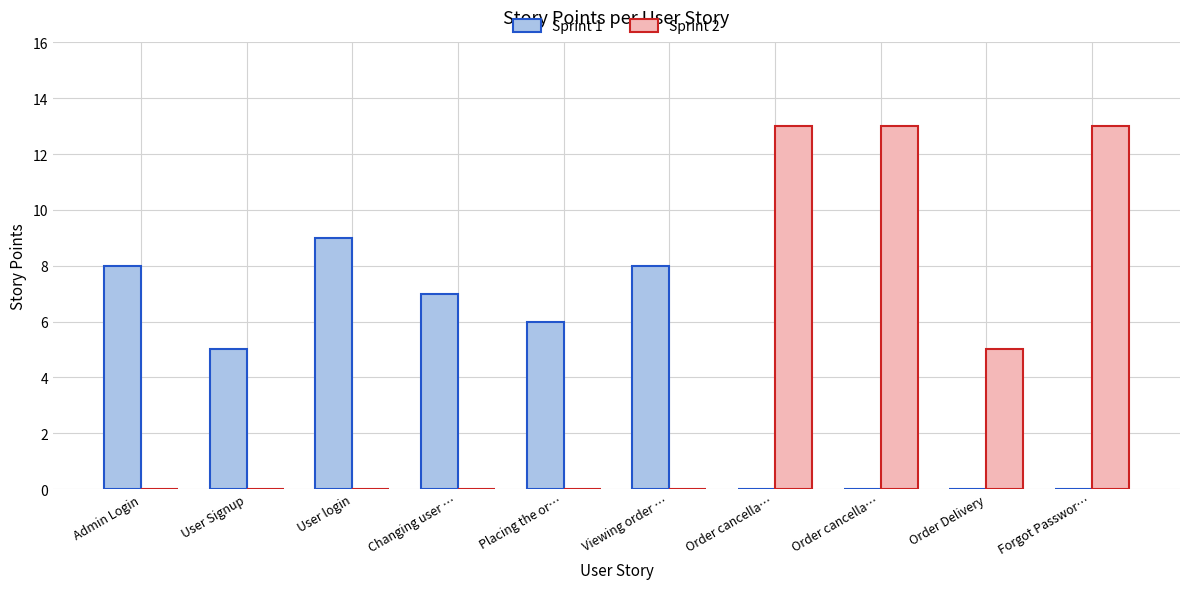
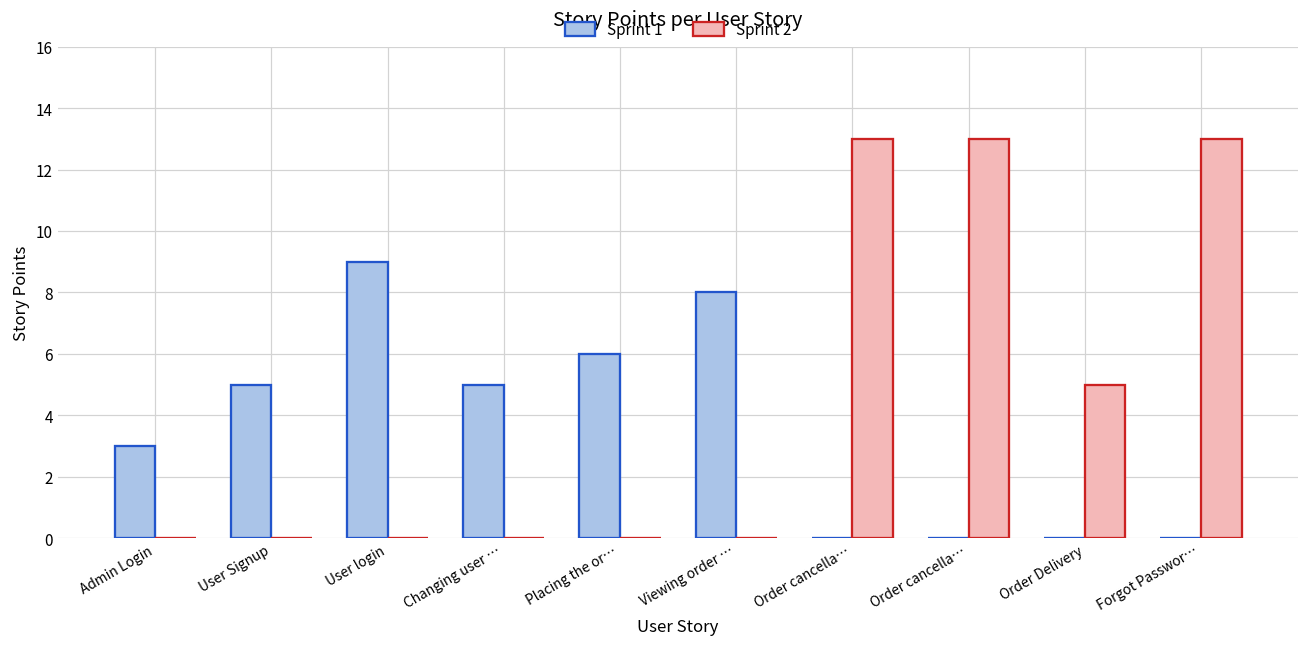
  {
    "Sprint 1": {
-     "Admin Login": 8,
+     "Admin Login": 3,
      "User Signup": 5,
      "User login": 9,
-     "Changing user …": 7,
+     "Changing user …": 5,
      "Placing the or…": 6,
      "Viewing order …": 8,
      "Order Delivery": 0,
      "Forgot Passwor…": 0
    },
    "Sprint 2": {
      "Admin Login": 0,
      "User Signup": 0,
      "User login": 0,
      "Changing user …": 0,
      "Placing the or…": 0,
      "Viewing order …": 0,
      "Order Delivery": 5,
      "Forgot Passwor…": 13
    }
  }
